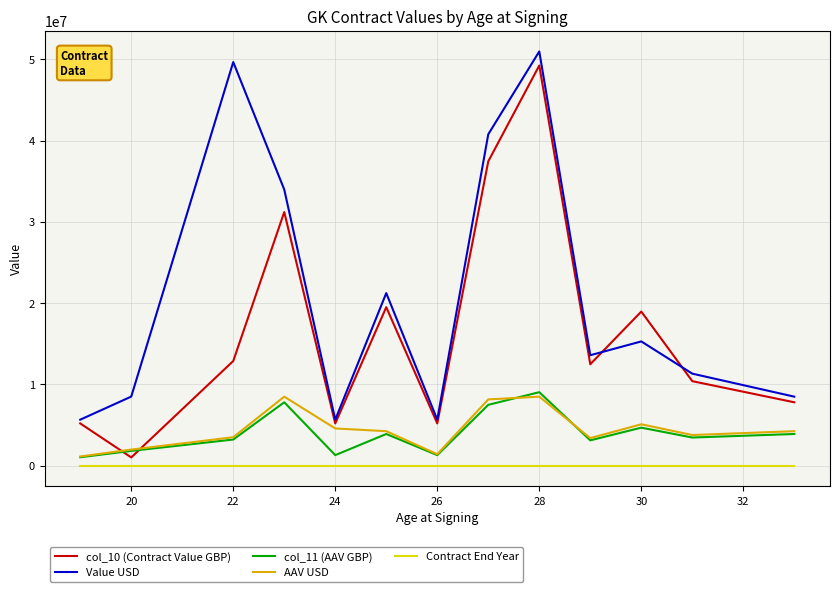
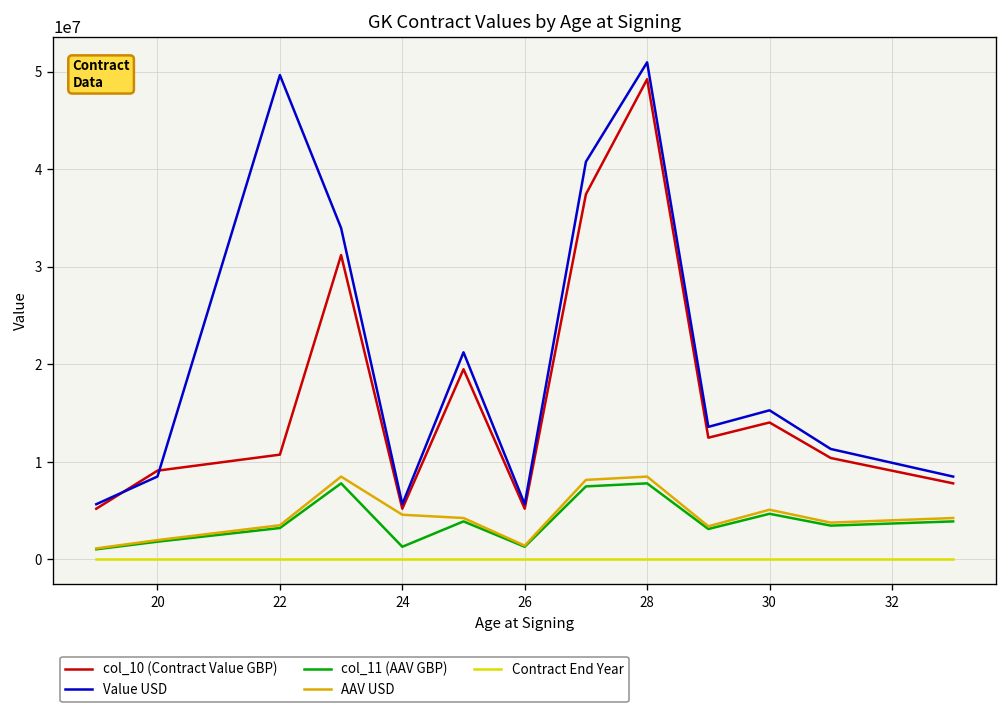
  {
    "col_10 (Contract Value GBP)": {
-     "20": 1000000,
-     "22": 13000000,
+     "20": 9000000,
+     "22": 11000000,
      "24": 5000000,
      "26": 5000000,
      "28": 49000000,
-     "30": 19000000
+     "30": 14000000
    },
    "Value USD": {
      "20": 9000000,
      "22": 50000000,
      "24": 6000000,
      "26": 6000000,
      "28": 51000000,
      "30": 15000000
    },
    "col_11 (AAV GBP)": {
      "24": 1000000,
-     "28": 9000000,
+     "28": 8000000,
      "30": 5000000
    }
  }
